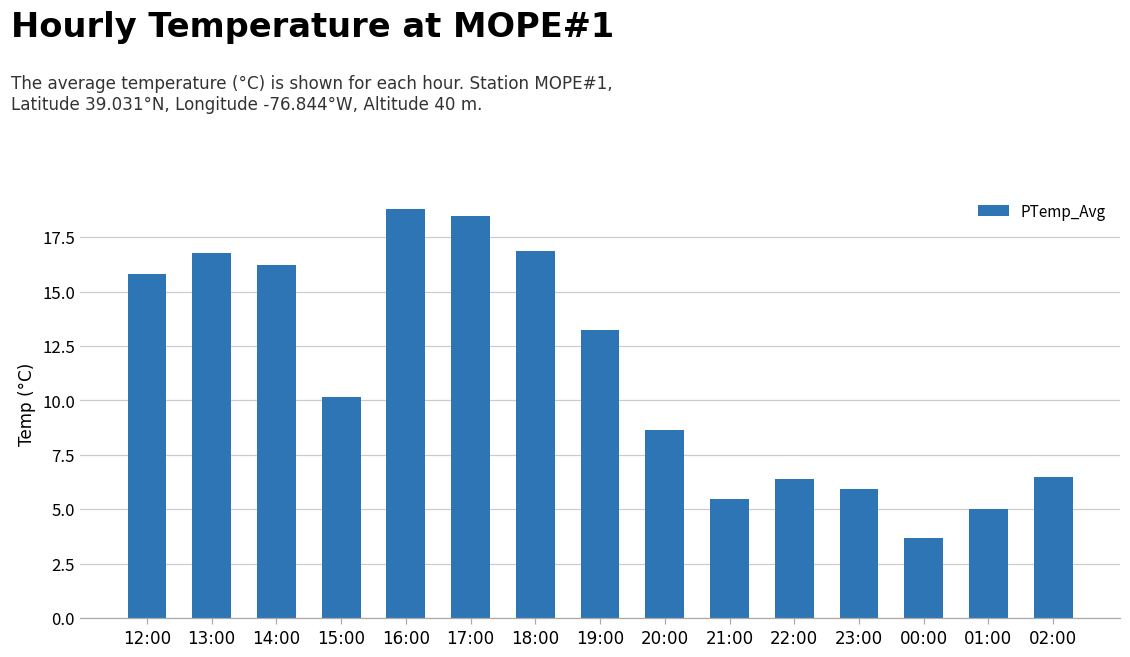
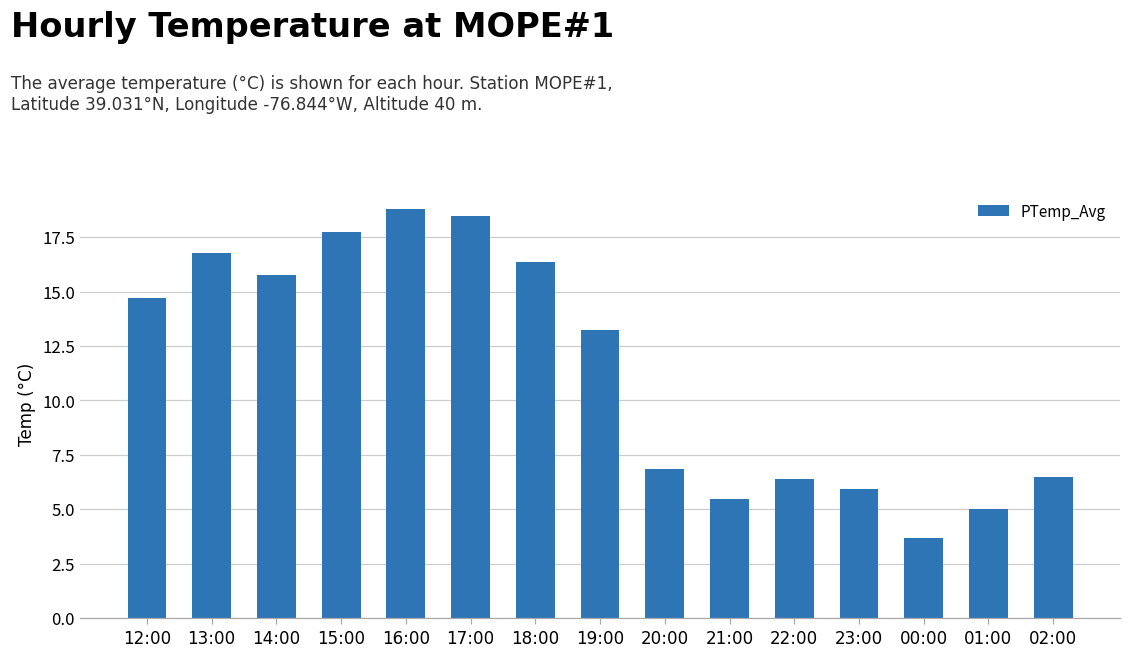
  {
-   "12:00": 15.8,
+   "12:00": 14.7,
    "13:00": 16.8,
-   "14:00": 16.2,
-   "15:00": 10.2,
+   "14:00": 15.8,
+   "15:00": 17.7,
    "16:00": 18.8,
    "17:00": 18.5,
-   "18:00": 16.8,
+   "18:00": 16.4,
    "19:00": 13.3,
-   "20:00": 8.7,
+   "20:00": 6.8,
    "21:00": 5.5,
    "22:00": 6.4,
    "23:00": 5.9,
    "00:00": 3.7,
    "01:00": 5.0,
    "02:00": 6.5
  }
